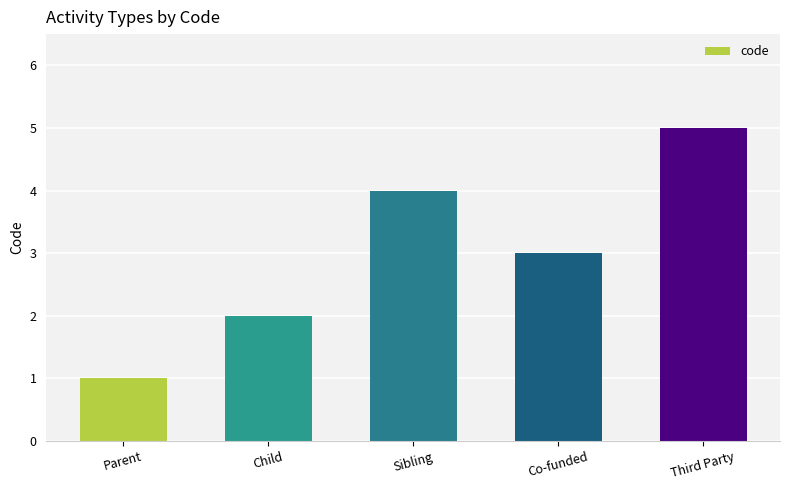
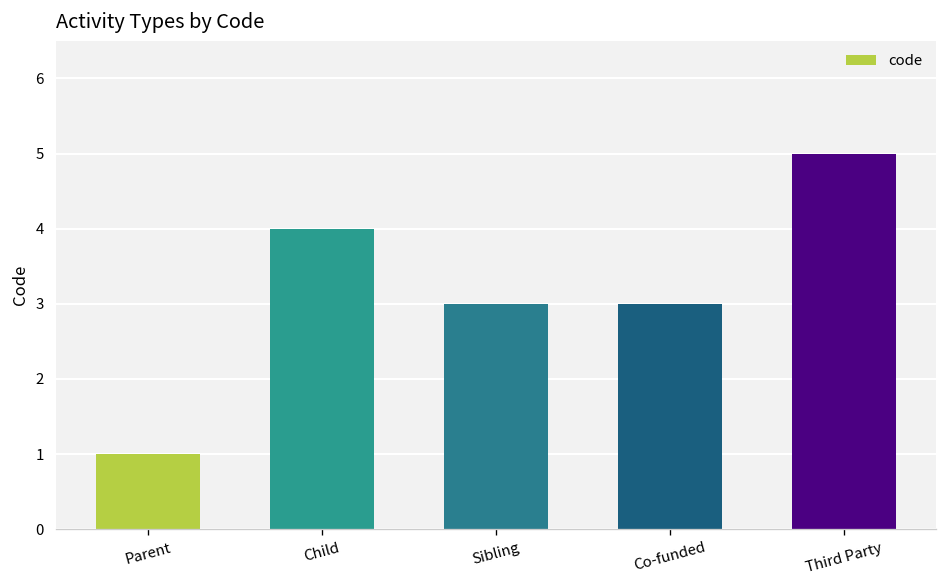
  {
    "Parent": 1,
-   "Child": 2,
-   "Sibling": 4,
+   "Child": 4,
+   "Sibling": 3,
    "Co-funded": 3,
    "Third Party": 5
  }
